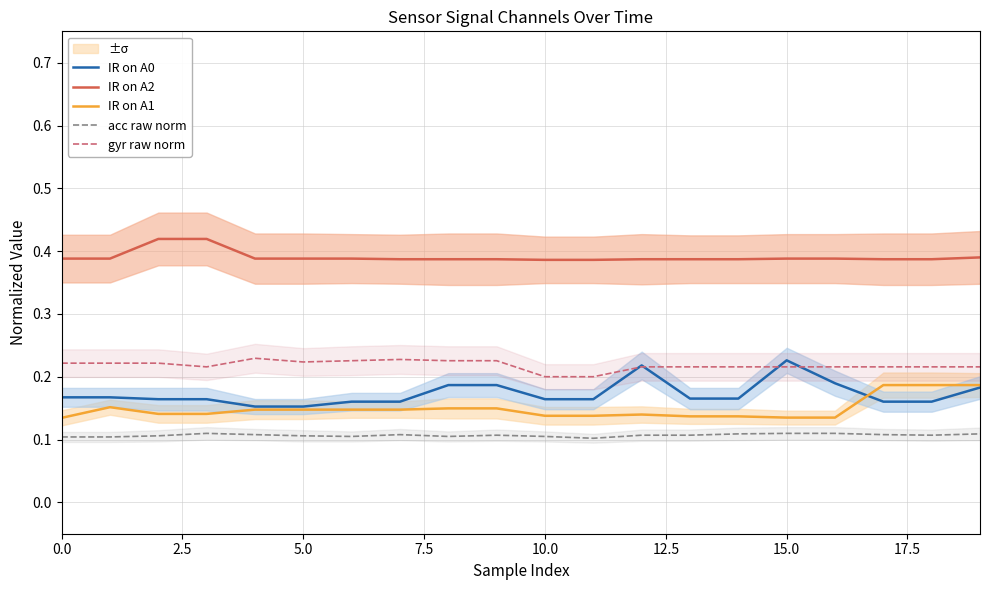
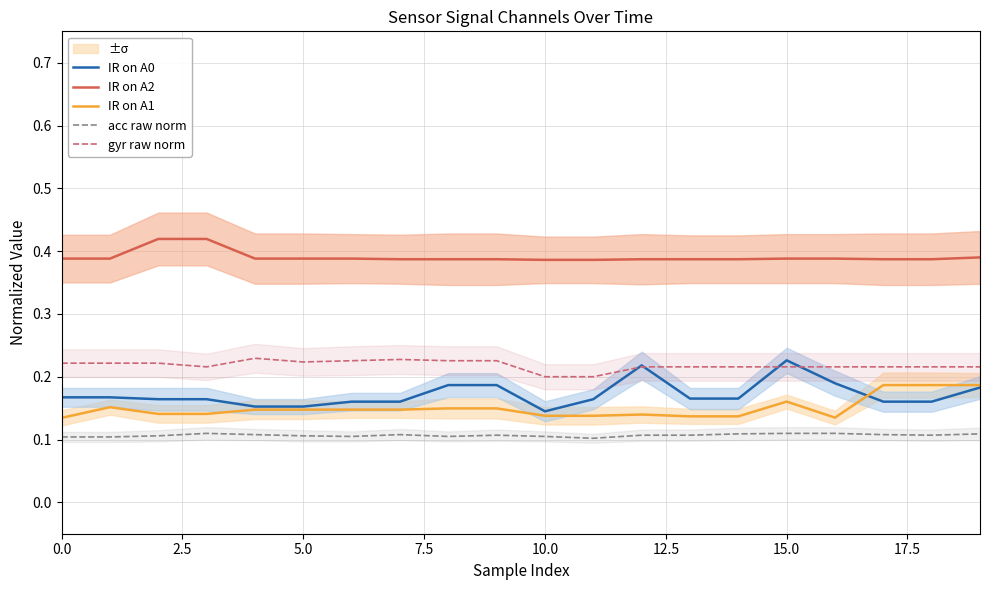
  {
    "IR on A0": {
      "0.0": 0.17,
      "5.0": 0.15,
-     "10.0": 0.16,
+     "10.0": 0.14,
      "15.0": 0.23
    },
    "IR on A1": {
      "0.0": 0.13,
      "5.0": 0.15,
      "10.0": 0.14,
-     "15.0": 0.13
+     "15.0": 0.16
    }
  }
